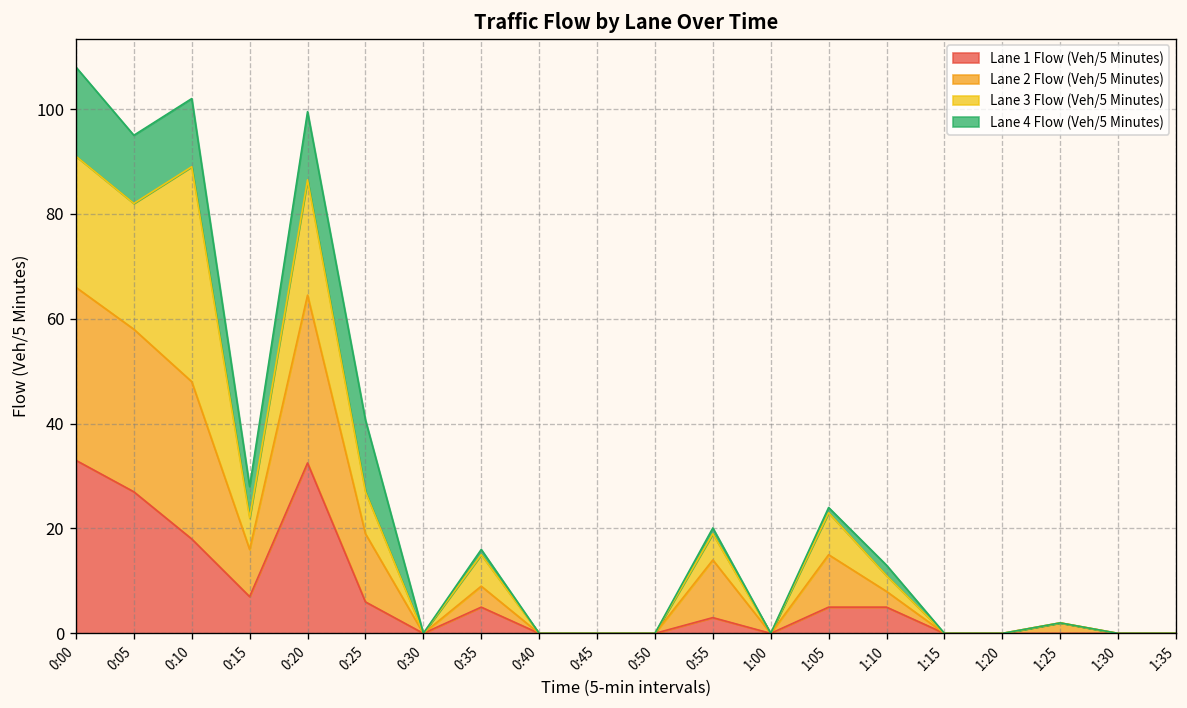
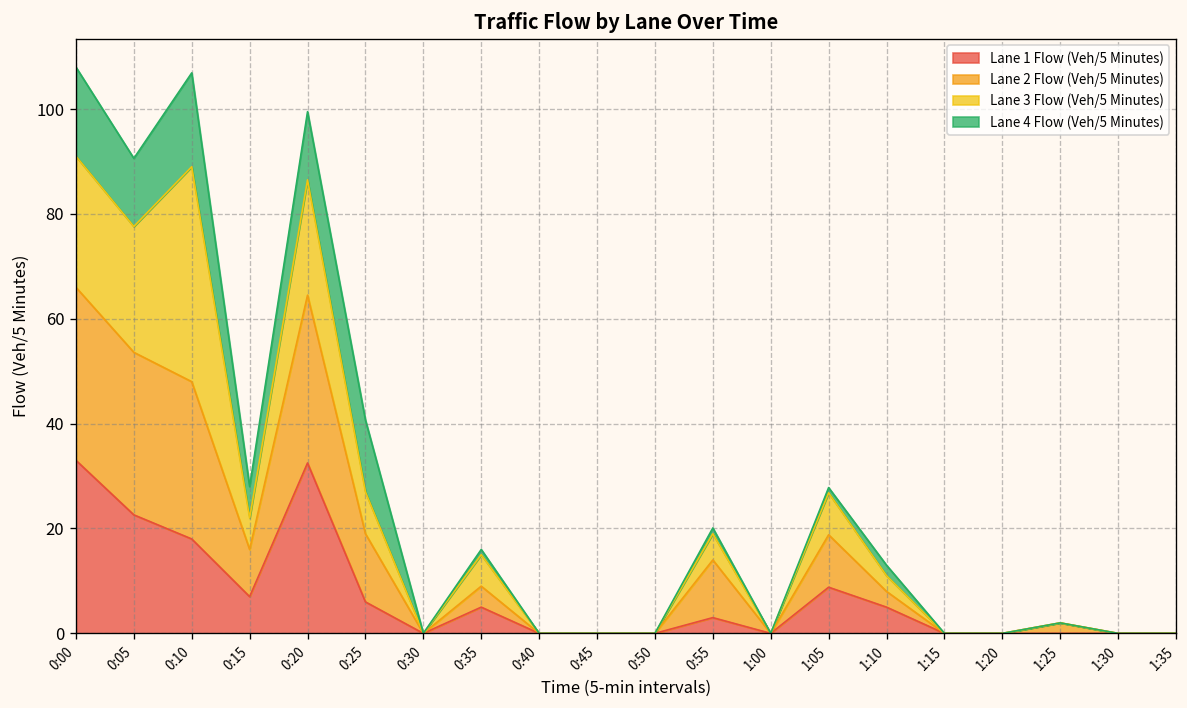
  {
    "Lane 1 Flow (Veh/5 Minutes)": {
      "0:00": 33,
-     "0:05": 27,
+     "0:05": 23,
      "0:10": 18,
      "0:15": 7,
      "0:20": 33,
      "0:25": 6,
      "0:35": 5,
      "0:55": 3,
-     "1:05": 5,
+     "1:05": 9,
      "1:10": 5,
      "1:25": 0
    },
    "Lane 4 Flow (Veh/5 Minutes)": {
      "0:00": 17,
      "0:05": 13,
-     "0:10": 13,
+     "0:10": 18,
      "0:15": 6,
      "0:20": 13,
      "0:25": 14,
      "0:35": 1,
      "0:55": 1,
      "1:05": 1,
      "1:10": 2
    }
  }
